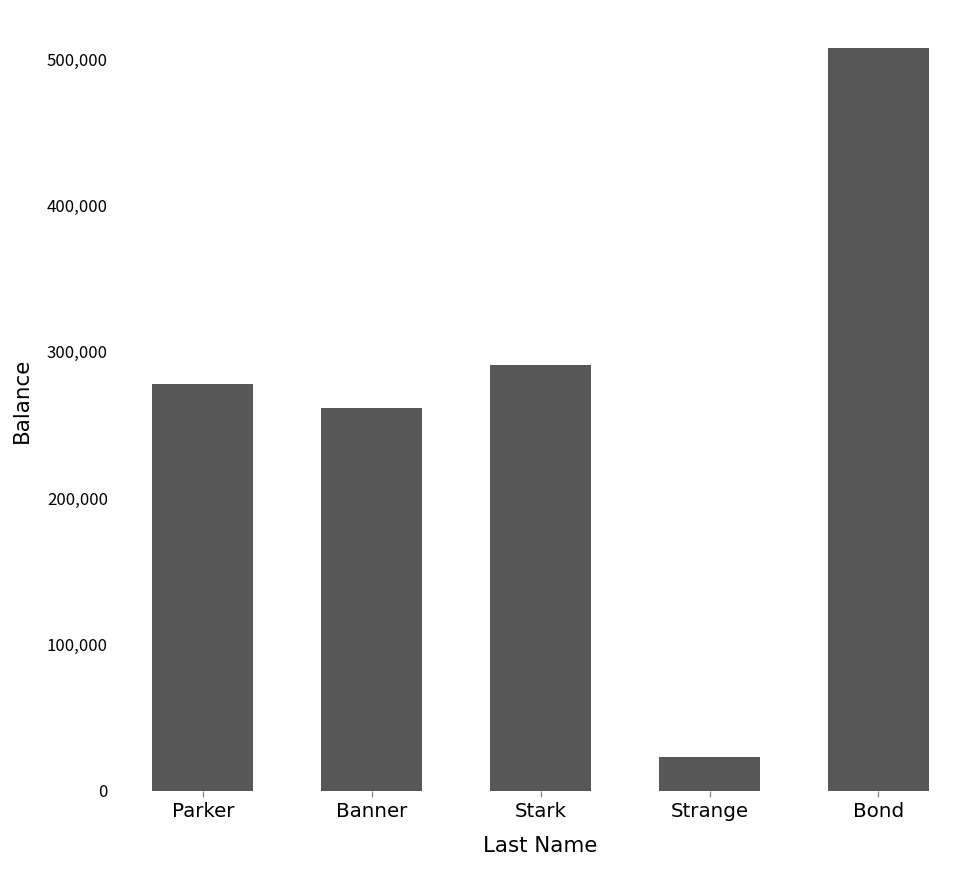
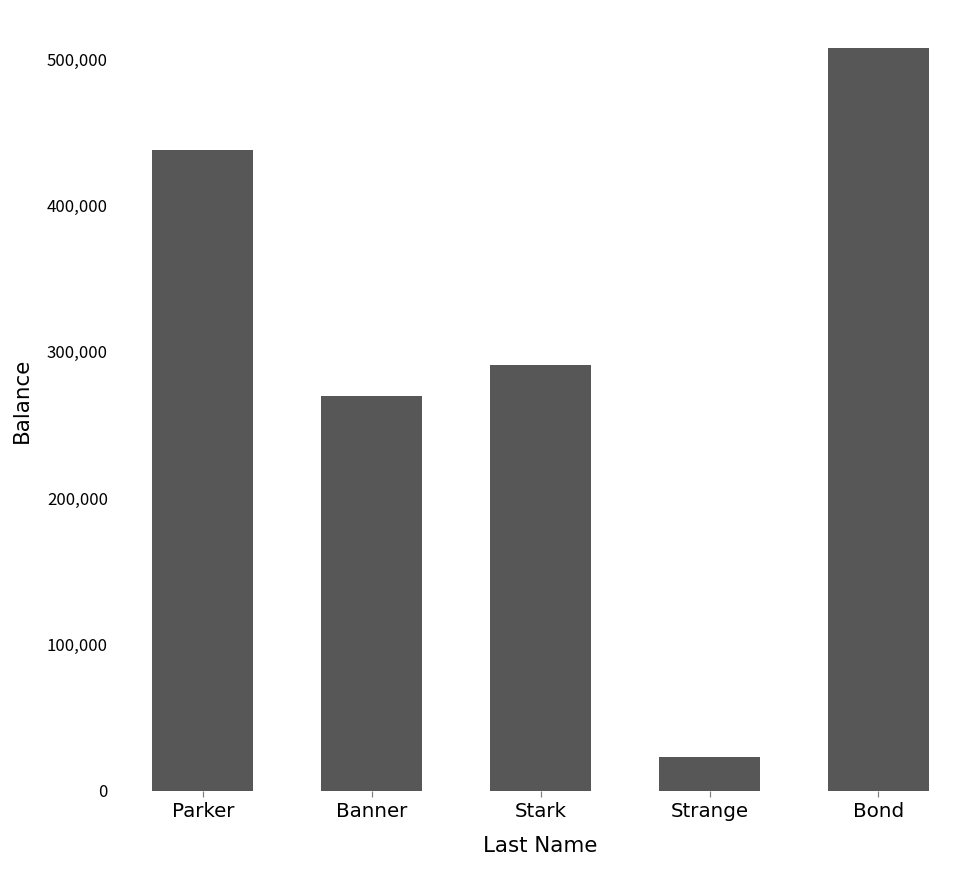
  {
-   "Parker": "278,000",
-   "Banner": "262,000",
+   "Parker": "438,000",
+   "Banner": "270,000",
    "Stark": "291,000",
    "Strange": "23,000",
    "Bond": "508,000"
  }
